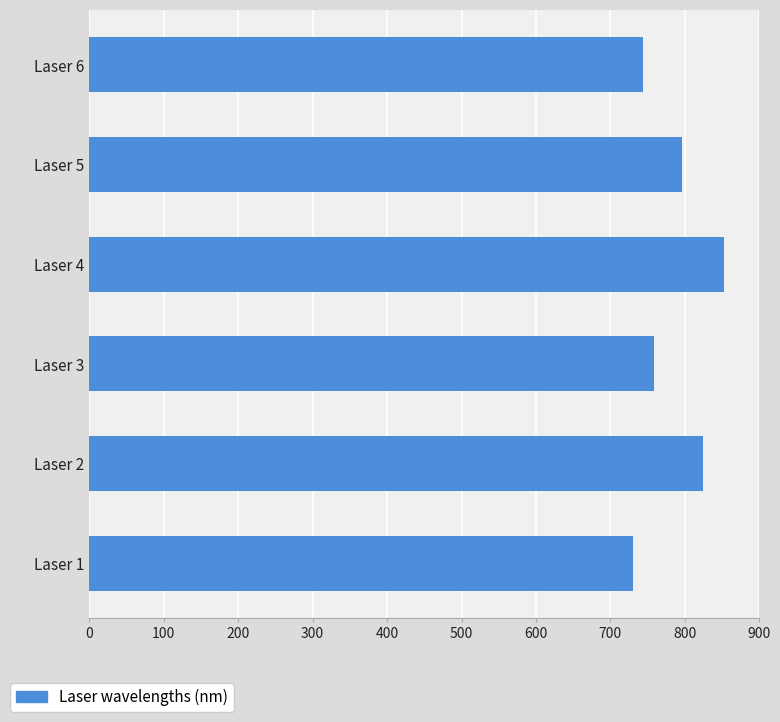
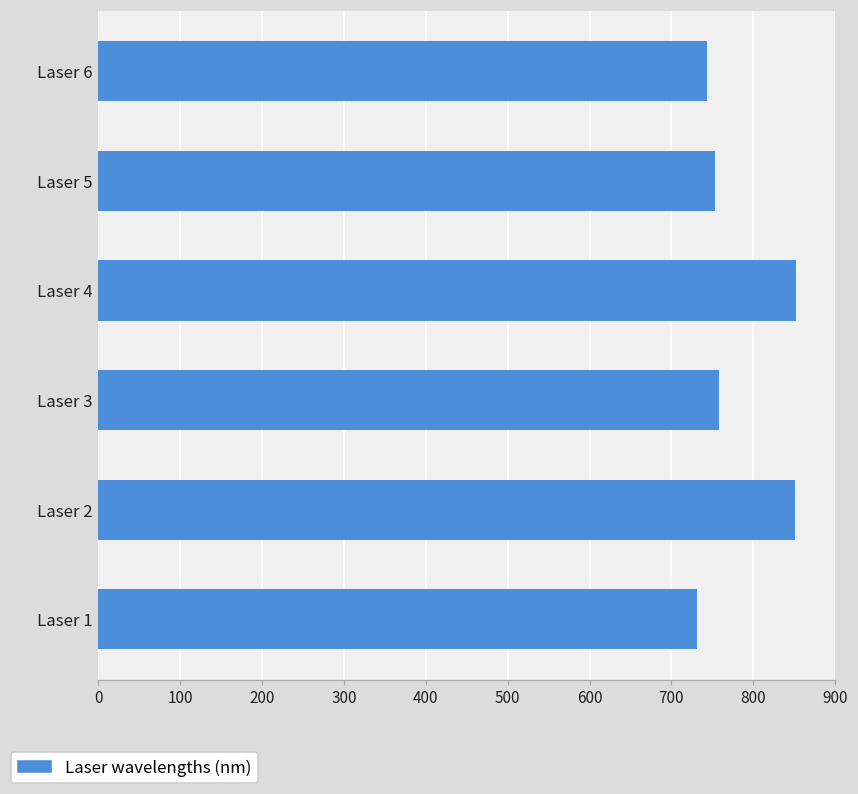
  {
    "Laser 6": 740,
-   "Laser 5": 800,
+   "Laser 5": 750,
    "Laser 4": 850,
    "Laser 3": 760,
-   "Laser 2": 830,
+   "Laser 2": 850,
    "Laser 1": 730
  }
